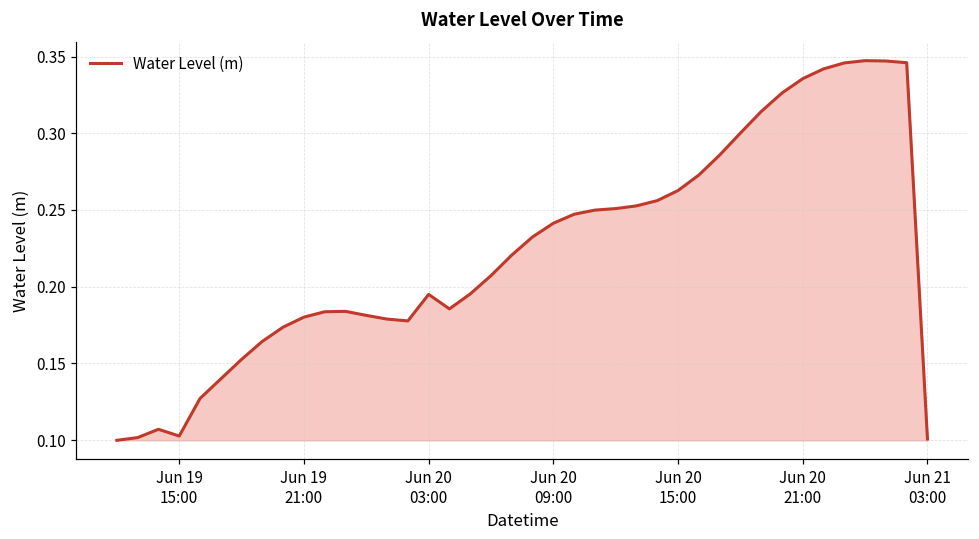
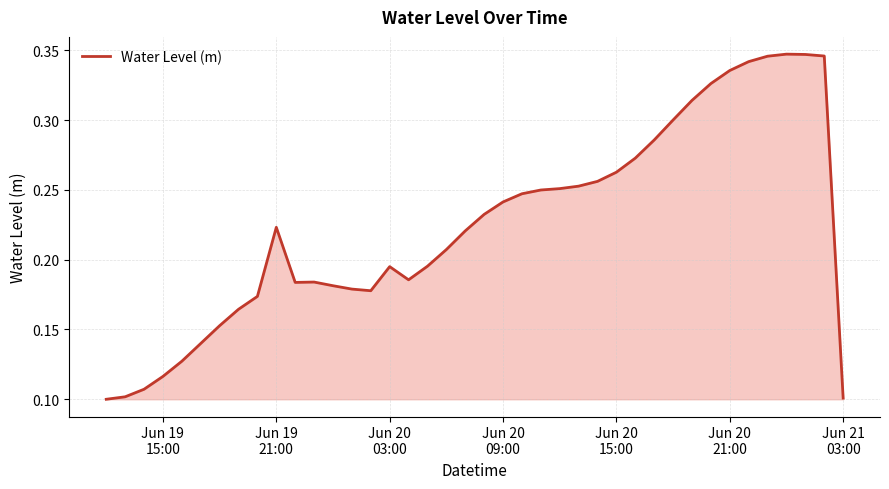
  {
-   "Jun 19 15:00": 0.103,
-   "Jun 19 21:00": 0.180,
+   "Jun 19 15:00": 0.116,
+   "Jun 19 21:00": 0.223,
    "Jun 20 03:00": 0.195,
    "Jun 20 09:00": 0.241,
    "Jun 20 15:00": 0.263,
    "Jun 20 21:00": 0.336,
    "Jun 21 03:00": 0.101
  }
